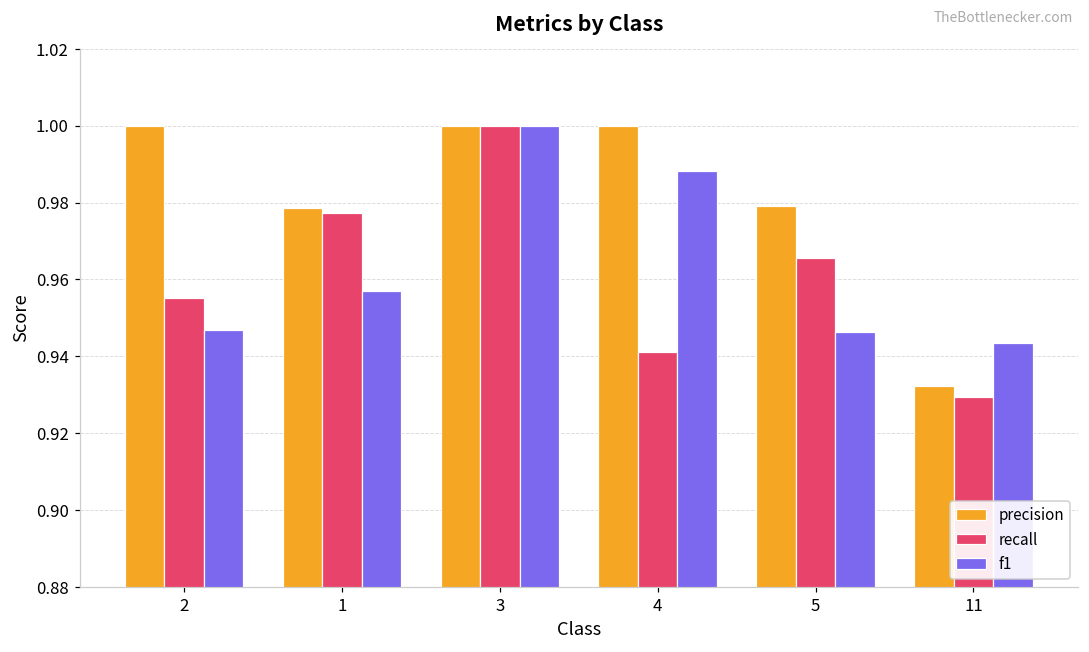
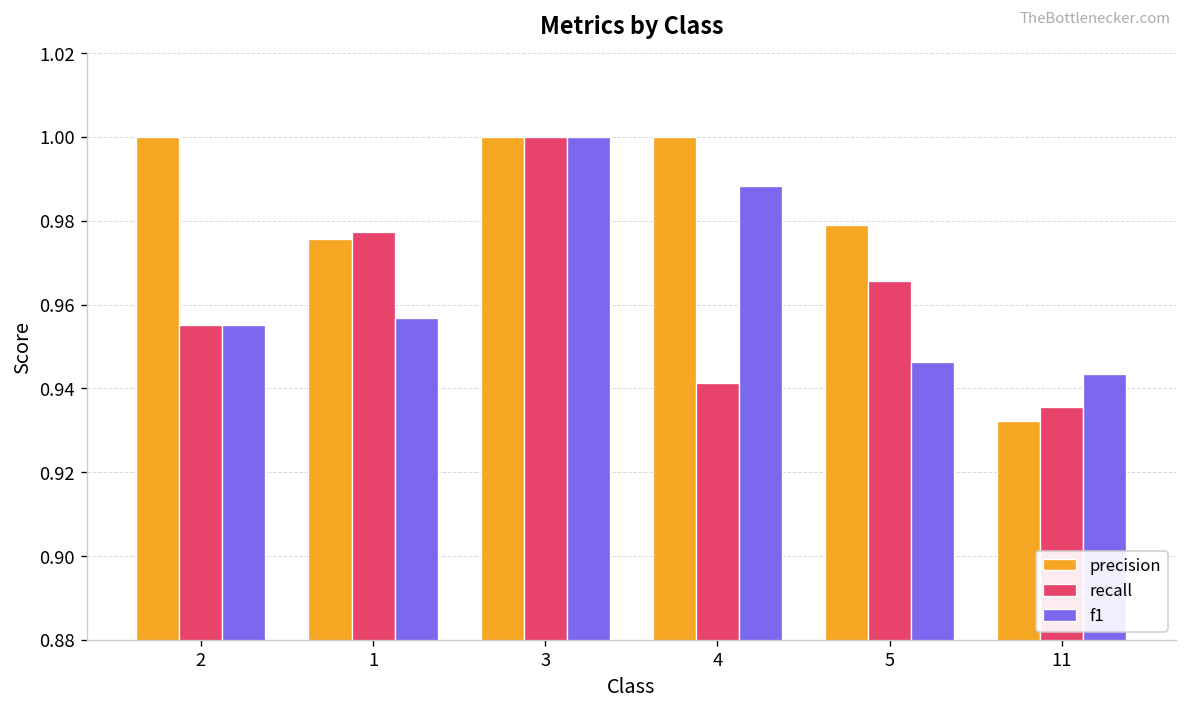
  {
    "precision": {
      "2": 1.000,
-     "1": 0.979,
+     "1": 0.976,
      "3": 1.000,
      "4": 1.000,
      "5": 0.979,
      "11": 0.932
    },
    "recall": {
      "2": 0.955,
      "1": 0.977,
      "3": 1.000,
      "4": 0.941,
      "5": 0.966,
-     "11": 0.929
+     "11": 0.936
    },
    "f1": {
-     "2": 0.947,
+     "2": 0.955,
      "1": 0.957,
      "3": 1.000,
      "4": 0.988,
      "5": 0.946,
      "11": 0.944
    }
  }
